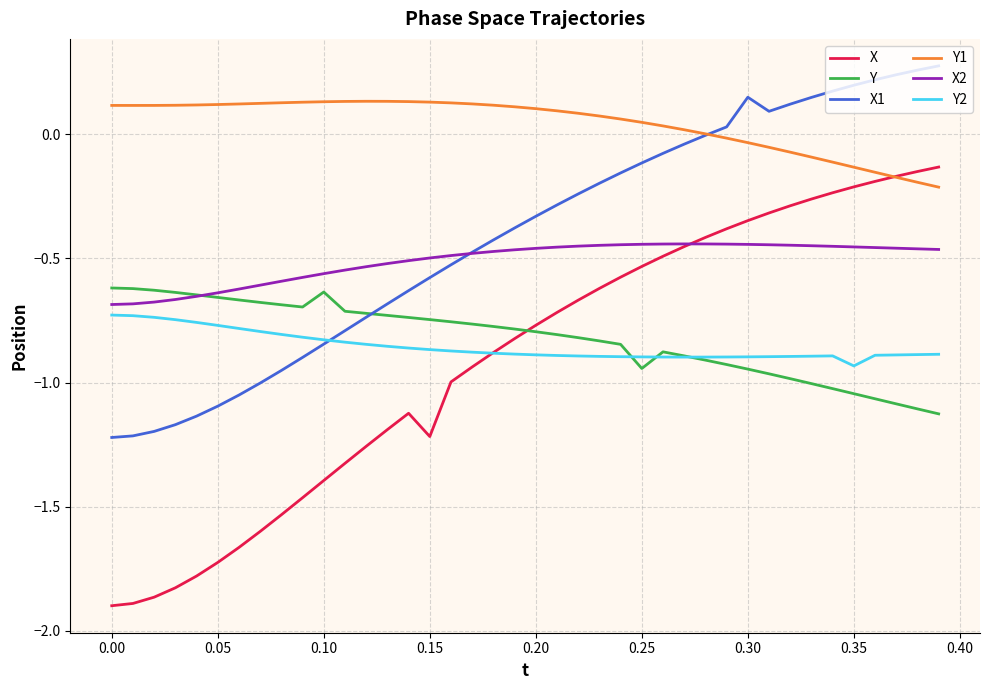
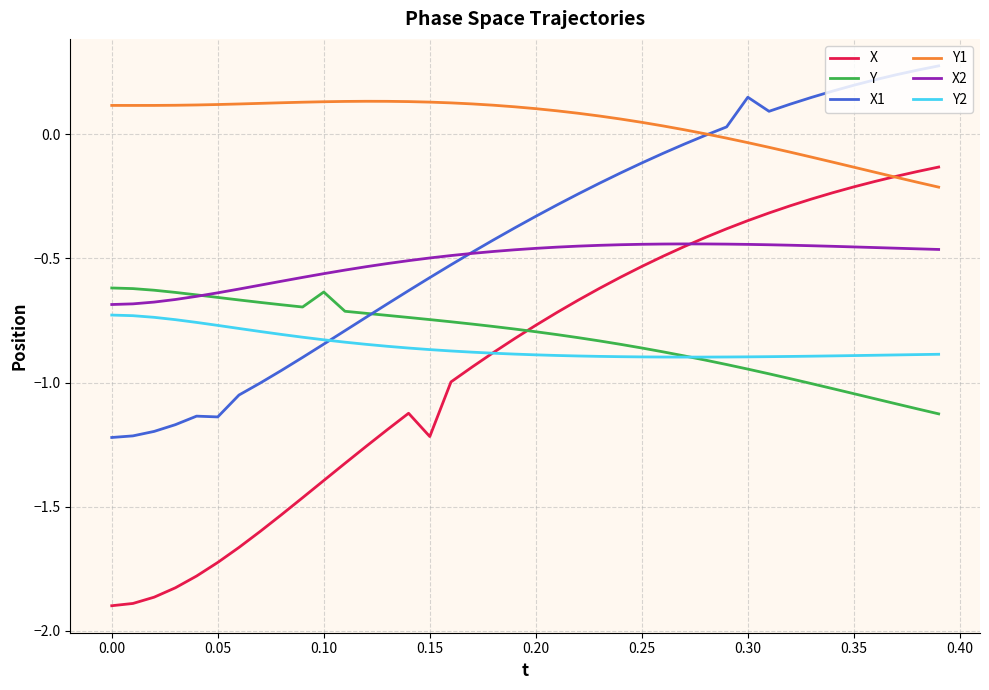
  {
    "X": {
      "0.00": -1.90,
      "0.05": -1.72,
      "0.10": -1.39,
      "0.15": -1.22,
      "0.20": -0.77,
      "0.25": -0.53,
      "0.30": -0.35,
      "0.35": -0.21
    },
    "Y": {
      "0.00": -0.62,
      "0.05": -0.66,
      "0.10": -0.64,
      "0.15": -0.75,
      "0.20": -0.80,
-     "0.25": -0.94,
+     "0.25": -0.86,
      "0.30": -0.95,
      "0.35": -1.04
    },
    "X1": {
      "0.00": -1.22,
-     "0.05": -1.09,
+     "0.05": -1.14,
      "0.10": -0.85,
      "0.15": -0.58,
      "0.20": -0.33,
      "0.25": -0.12,
      "0.30": 0.15
    },
    "Y1": {
      "0.00": 0.12,
      "0.05": 0.12,
      "0.10": 0.13,
      "0.15": 0.13,
      "0.20": 0.10,
      "0.25": 0.05,
      "0.30": -0.03,
      "0.35": -0.13
    },
    "X2": {
      "0.00": -0.69,
      "0.05": -0.64,
      "0.10": -0.56,
      "0.15": -0.50,
      "0.20": -0.46,
      "0.25": -0.44,
      "0.30": -0.44,
      "0.35": -0.45
    },
    "Y2": {
      "0.00": -0.73,
      "0.05": -0.77,
      "0.10": -0.83,
      "0.15": -0.87,
      "0.20": -0.89,
      "0.25": -0.90,
      "0.30": -0.90,
-     "0.35": -0.93
+     "0.35": -0.89
    }
  }
